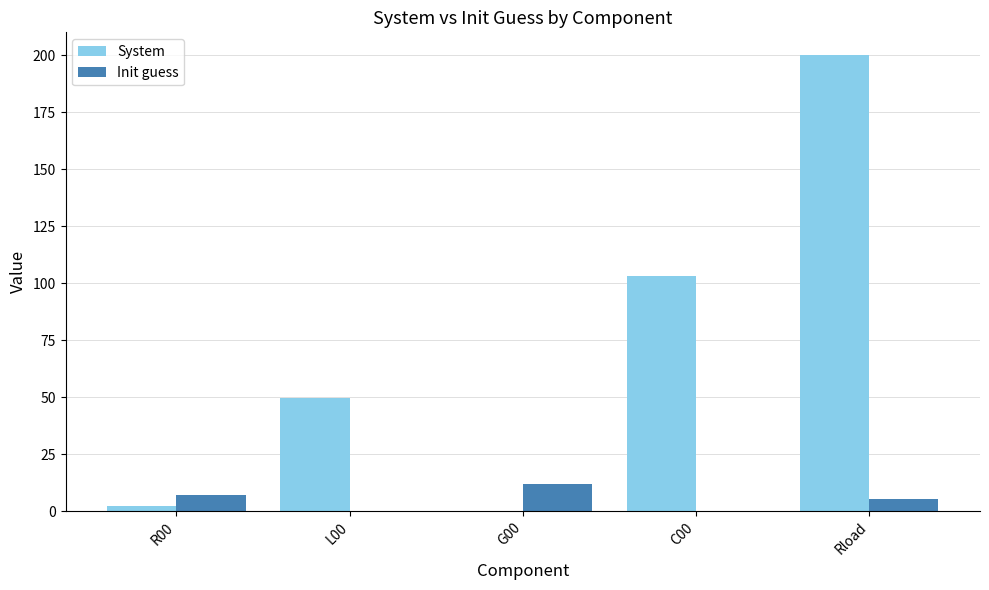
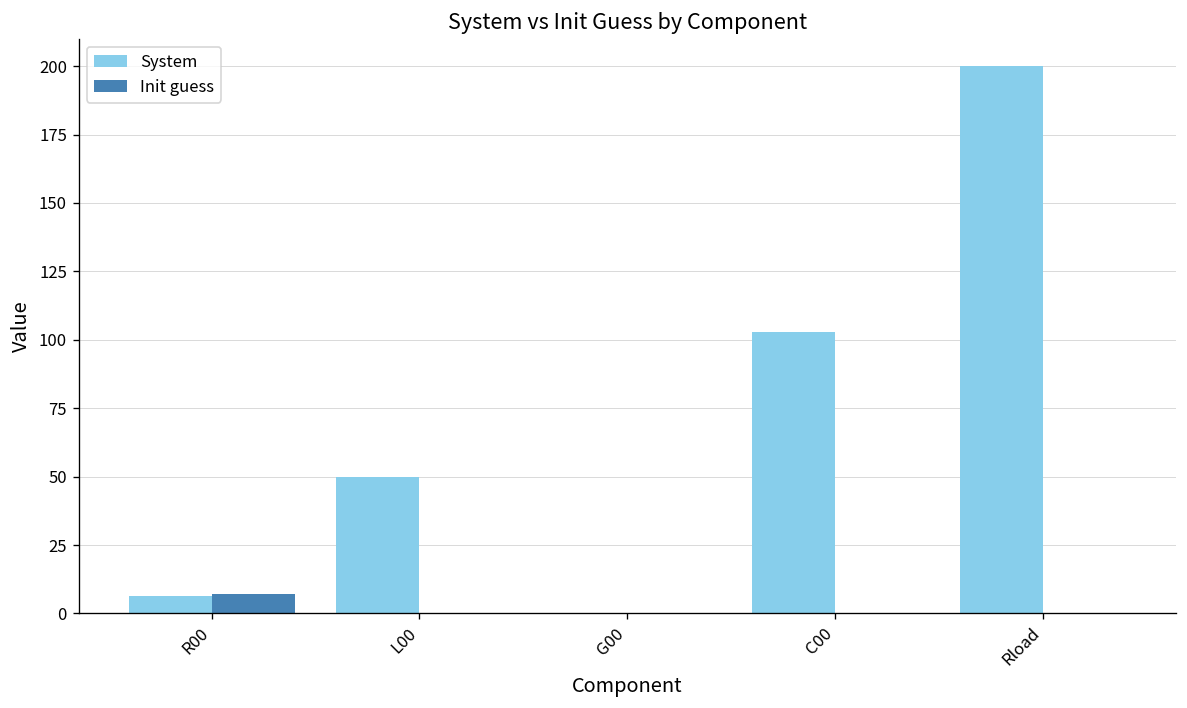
  {
    "System": {
-     "R00": 2,
+     "R00": 6,
      "L00": 50,
      "C00": 103,
      "Rload": 200
    },
    "Init guess": {
      "R00": 7,
-     "G00": 12,
-     "Rload": 5
+     "G00": 0,
+     "Rload": 0
    }
  }
